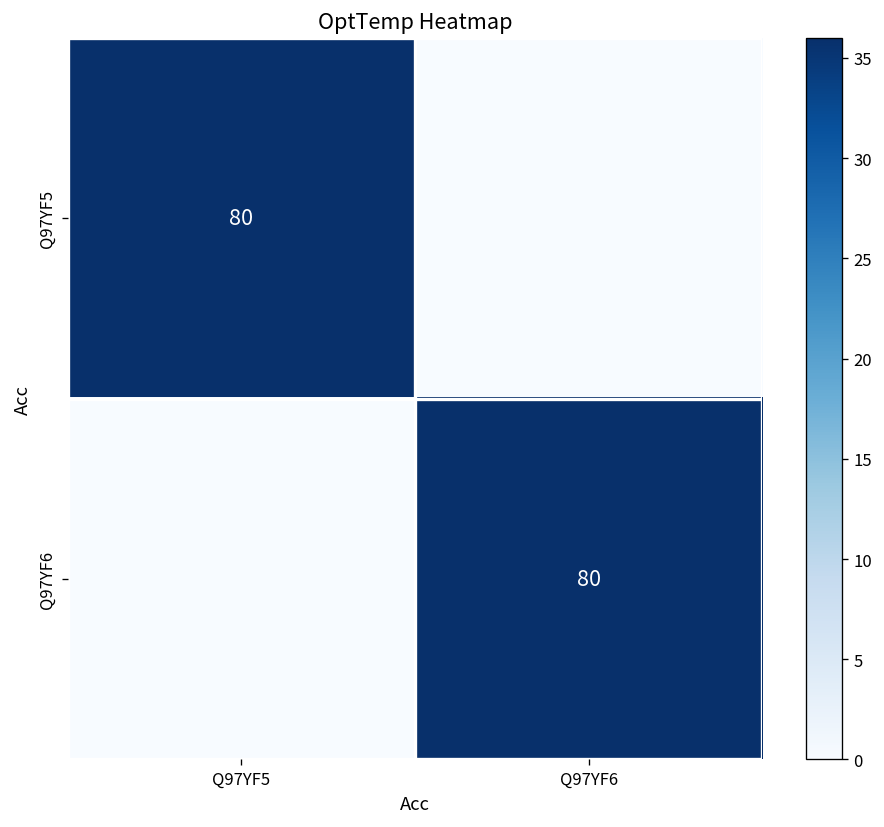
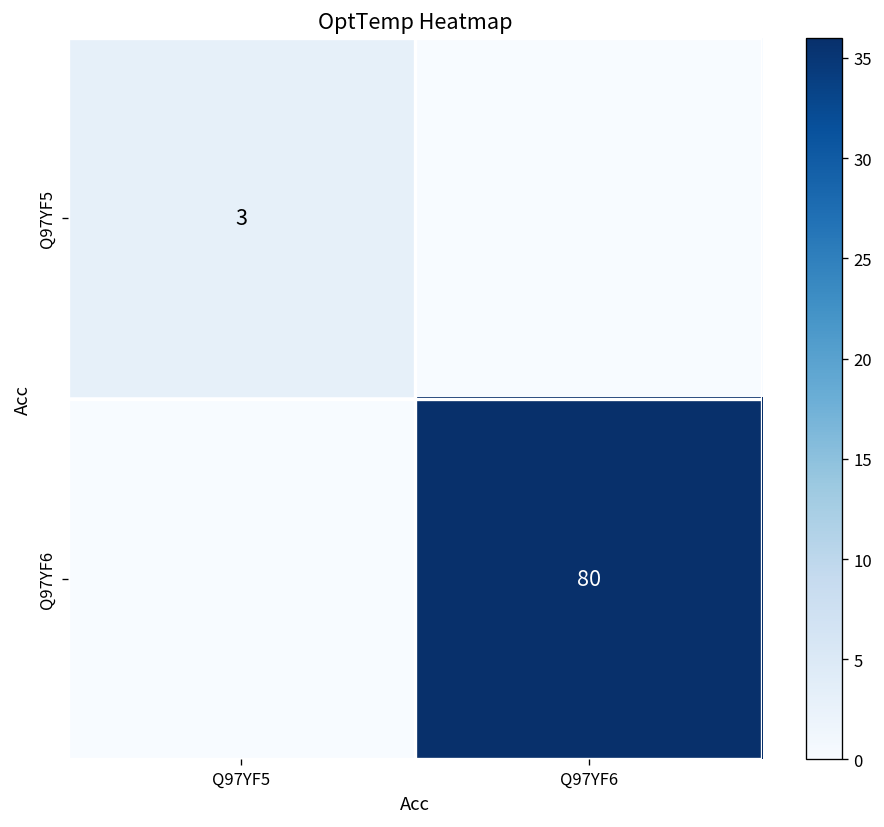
  {
    "Q97YF5": {
-     "Q97YF5": 80
+     "Q97YF5": 3
    },
    "Q97YF6": {
      "Q97YF6": 80
    }
  }
